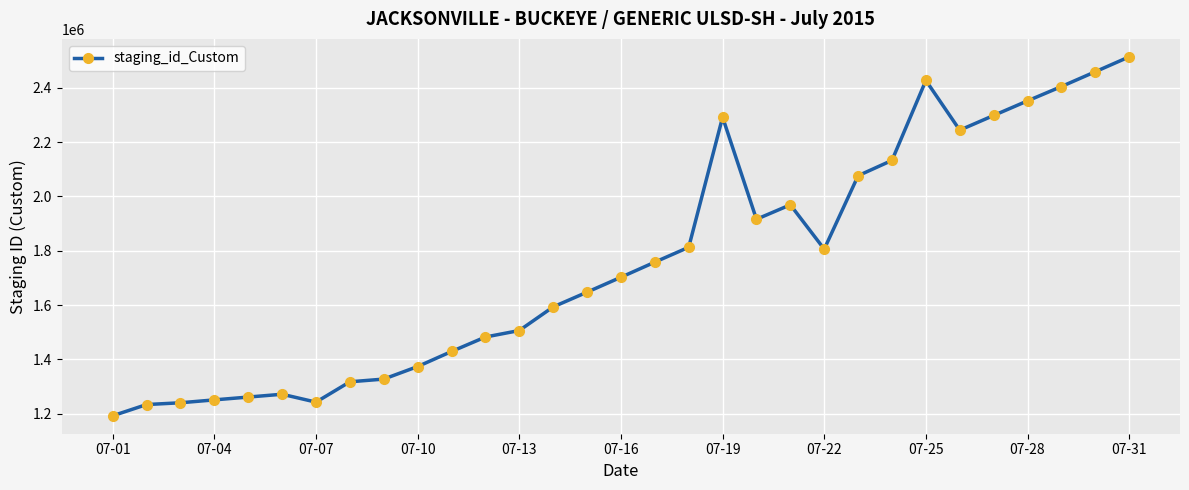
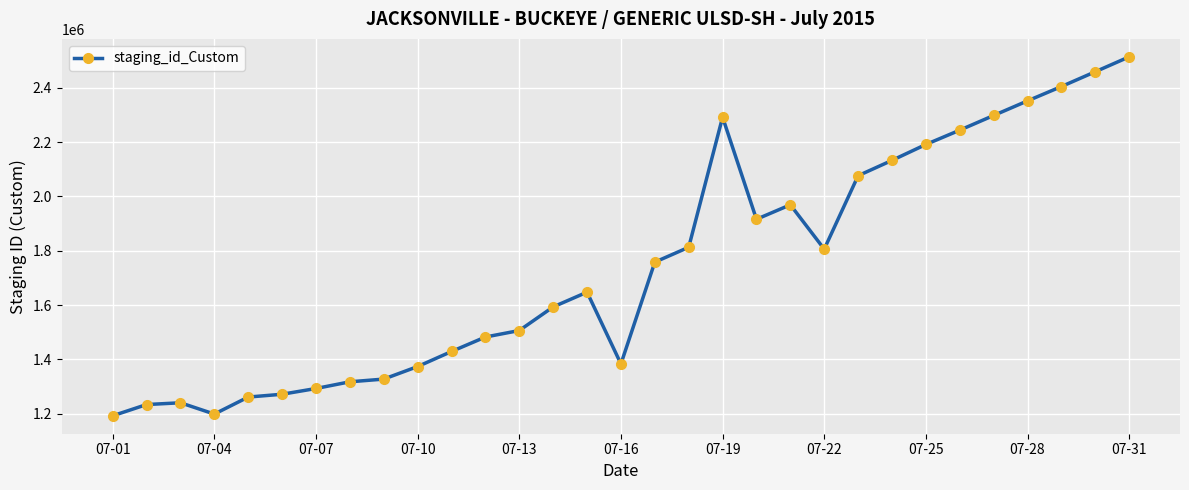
  {
    "07-01": 1190000,
-   "07-04": 1250000,
-   "07-07": 1240000,
+   "07-04": 1200000,
+   "07-07": 1290000,
    "07-10": 1370000,
    "07-13": 1510000,
-   "07-16": 1700000,
+   "07-16": 1380000,
    "07-19": 2290000,
    "07-22": 1810000,
-   "07-25": 2430000,
+   "07-25": 2190000,
    "07-28": 2350000,
    "07-31": 2510000
  }
